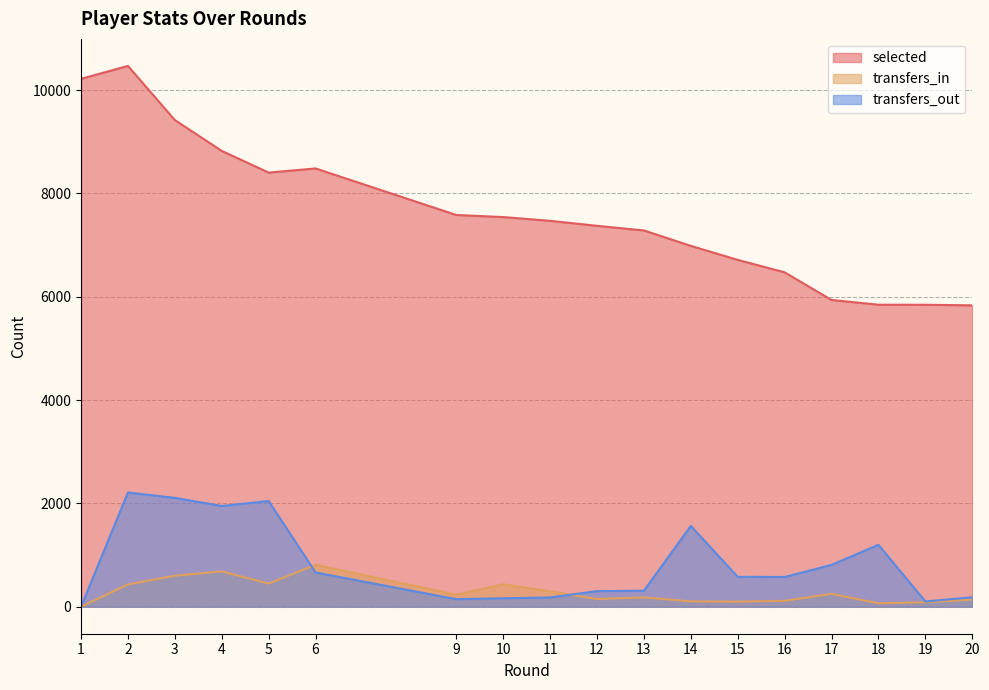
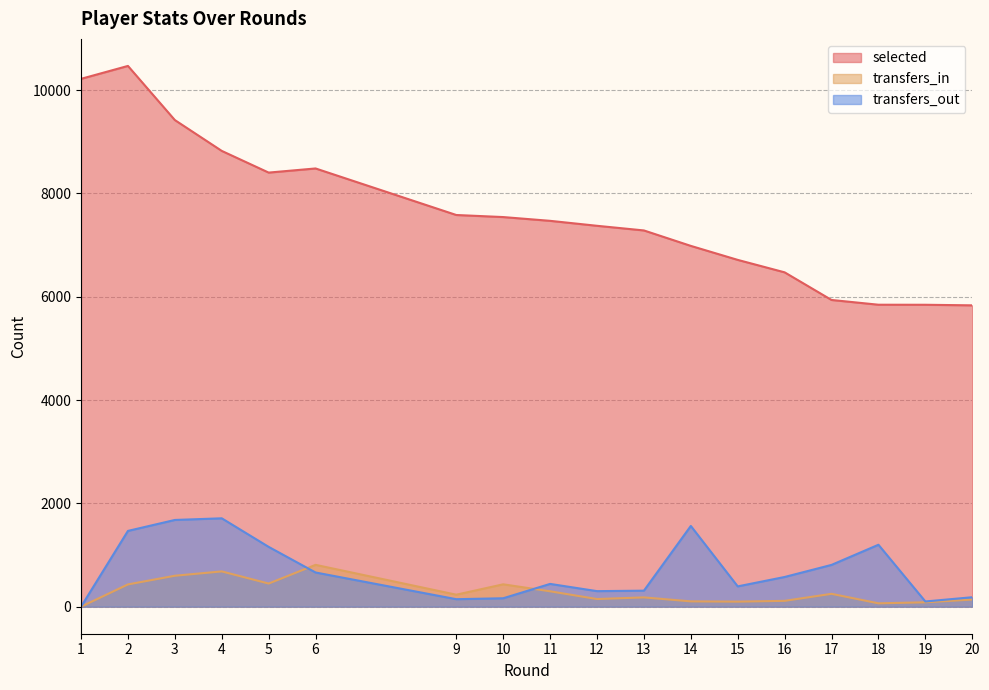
  {
    "transfers_out": {
-     "2": 2200,
-     "3": 2100,
-     "4": 2000,
-     "5": 2000,
+     "2": 1500,
+     "3": 1700,
+     "4": 1700,
+     "5": 1200,
      "6": 700,
      "9": 100,
      "10": 200,
-     "11": 200,
+     "11": 400,
      "12": 300,
      "13": 300,
      "14": 1600,
-     "15": 600,
+     "15": 400,
      "16": 600,
      "17": 800,
      "18": 1200
    }
  }
